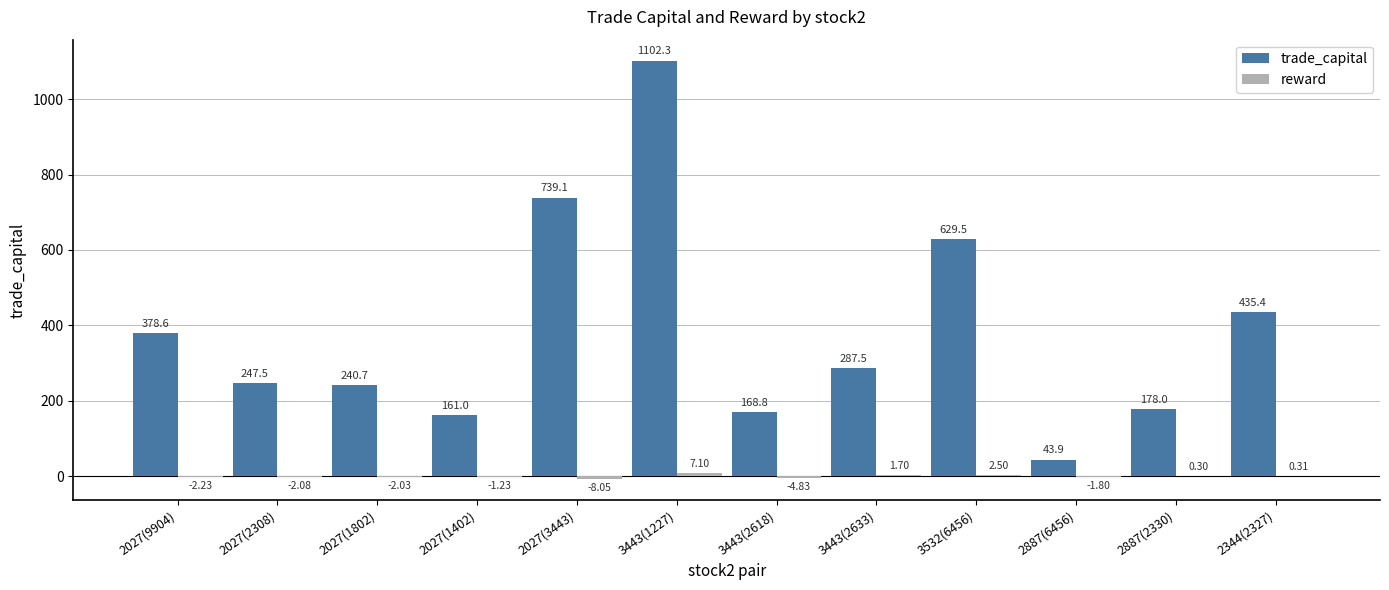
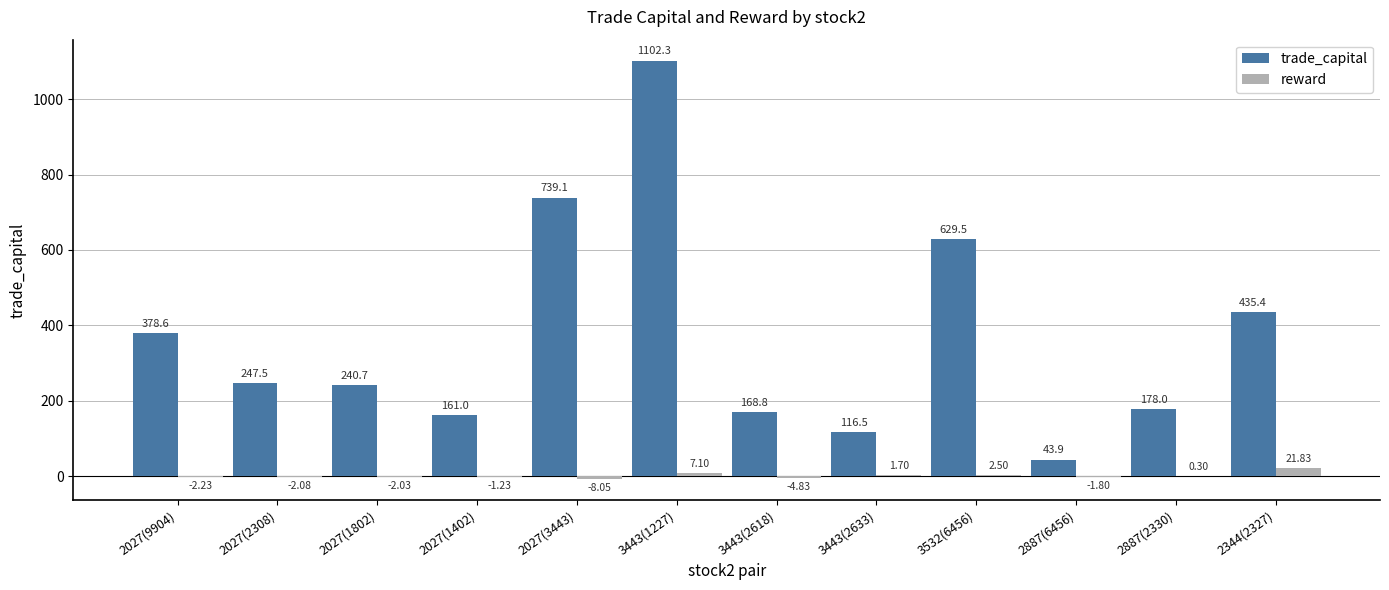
  {
    "trade_capital": {
      "2027(9904)": 378.6,
      "2027(2308)": 247.5,
      "2027(1802)": 240.7,
      "2027(1402)": 161.0,
      "2027(3443)": 739.1,
      "3443(1227)": 1102.3,
      "3443(2618)": 168.8,
-     "3443(2633)": 287.5,
+     "3443(2633)": 116.5,
      "3532(6456)": 629.5,
      "2887(6456)": 43.9,
      "2887(2330)": 178.0,
      "2344(2327)": 435.4
    },
    "reward": {
      "2027(9904)": -2.23,
      "2027(2308)": -2.08,
      "2027(1802)": -2.03,
      "2027(1402)": -1.23,
      "2027(3443)": -8.05,
      "3443(1227)": 7.10,
      "3443(2618)": -4.83,
      "3443(2633)": 1.70,
      "3532(6456)": 2.50,
      "2887(6456)": -1.80,
      "2887(2330)": 0.30,
-     "2344(2327)": 0.31
+     "2344(2327)": 21.83
    }
  }
